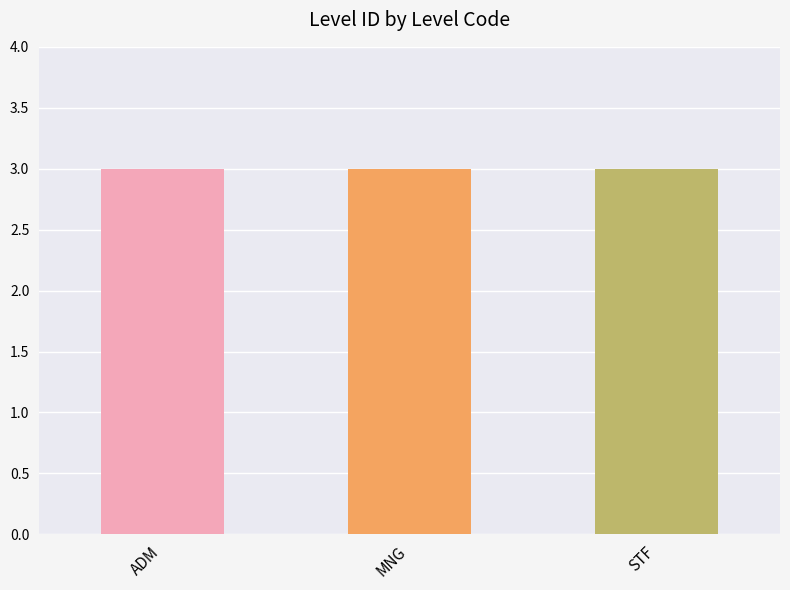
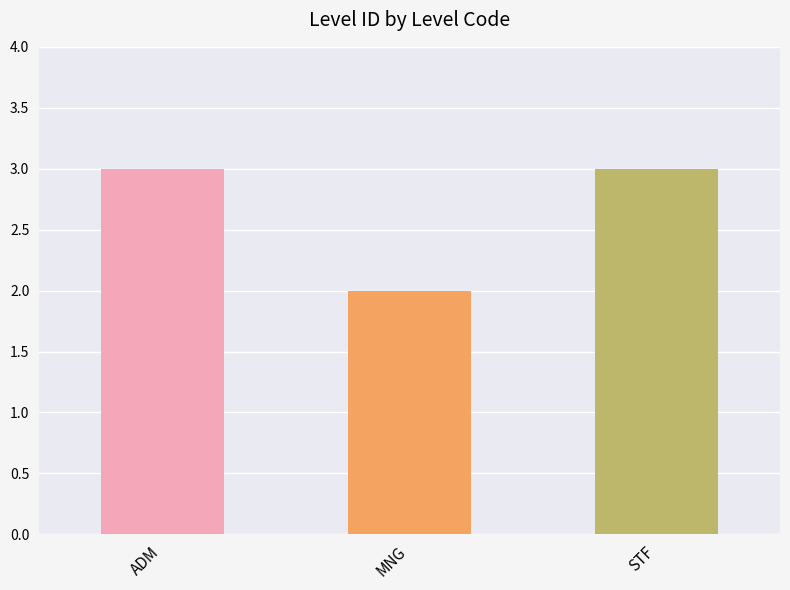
  {
    "ADM": 3,
-   "MNG": 3,
+   "MNG": 2,
    "STF": 3
  }
